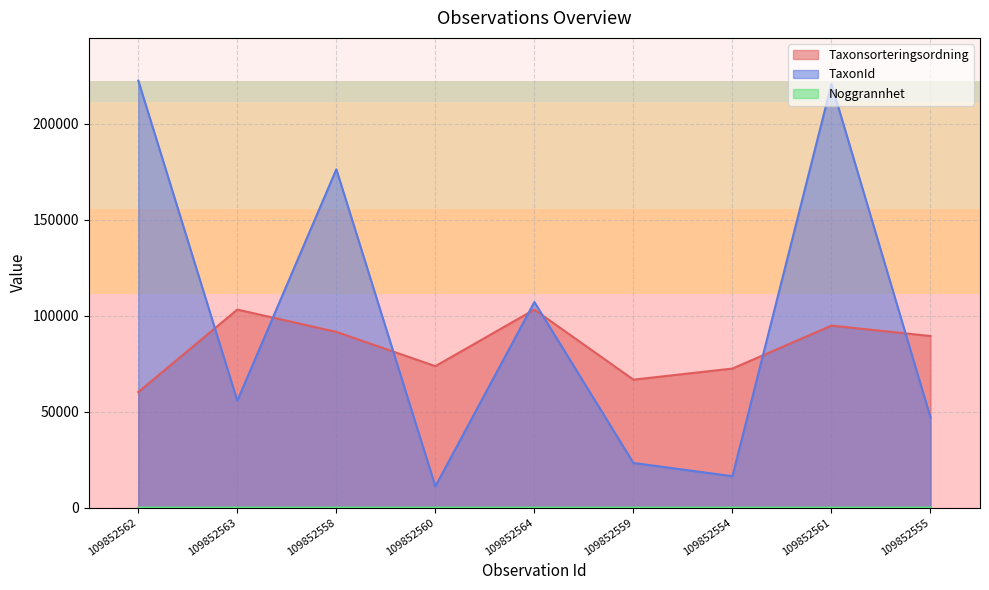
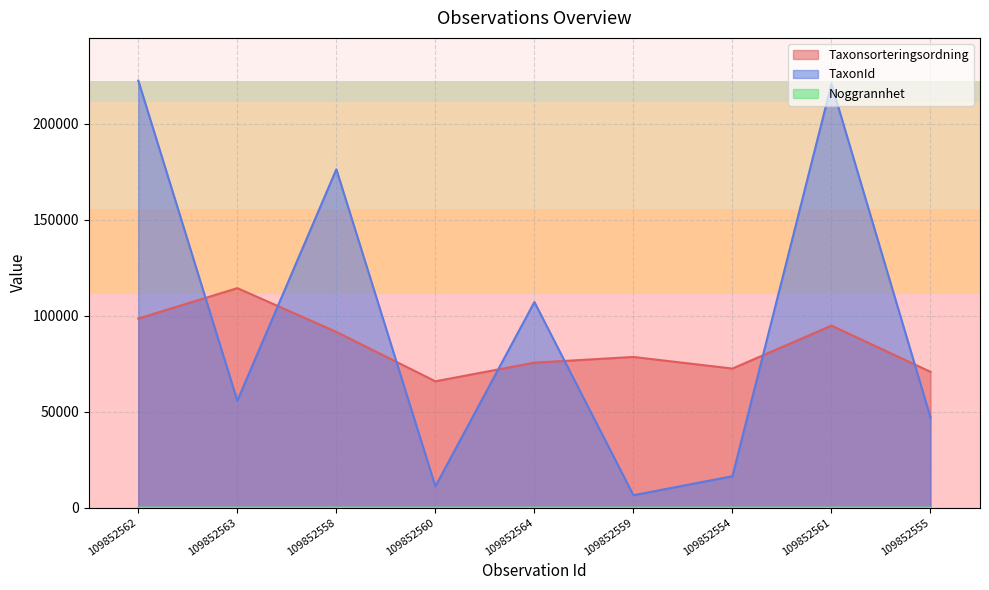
  {
    "Taxonsorteringsordning": {
-     "109852562": 60000,
-     "109852563": 103000,
+     "109852562": 99000,
+     "109852563": 114000,
      "109852558": 92000,
-     "109852560": 74000,
-     "109852564": 103000,
-     "109852559": 67000,
+     "109852560": 66000,
+     "109852564": 76000,
+     "109852559": 79000,
      "109852554": 72000,
      "109852561": 95000,
-     "109852555": 89000
+     "109852555": 71000
    },
    "TaxonId": {
      "109852562": 222000,
      "109852563": 56000,
      "109852558": 176000,
      "109852560": 11000,
      "109852564": 107000,
-     "109852559": 23000,
+     "109852559": 6000,
      "109852554": 16000,
      "109852555": 47000
    },
    "Noggrannhet": {
      "109852562": 0,
      "109852563": 0,
      "109852558": 0,
      "109852560": 0,
      "109852564": 0,
      "109852559": 0,
      "109852554": 0,
      "109852561": 0,
      "109852555": 0
    }
  }
